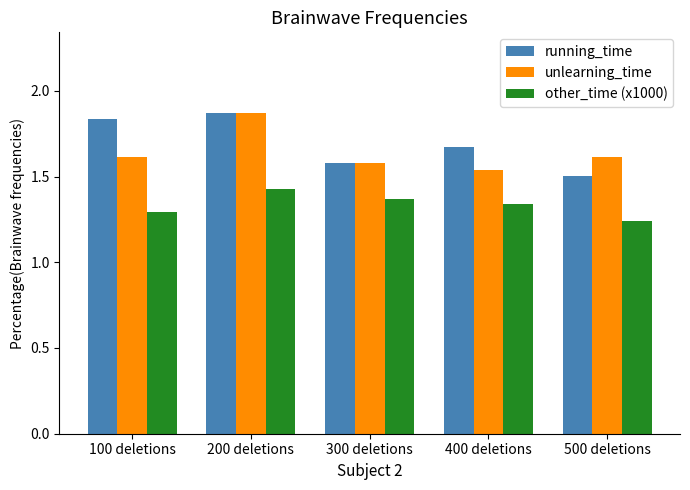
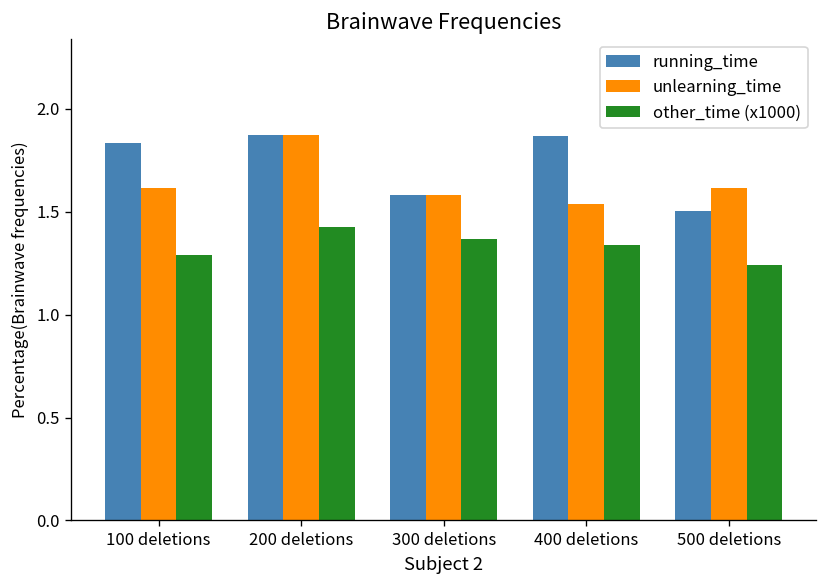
  {
    "running_time": {
      "100 deletions": 1.83,
      "200 deletions": 1.87,
      "300 deletions": 1.58,
-     "400 deletions": 1.67,
+     "400 deletions": 1.87,
      "500 deletions": 1.50
    },
    "unlearning_time": {
      "100 deletions": 1.62,
      "200 deletions": 1.87,
      "300 deletions": 1.58,
      "400 deletions": 1.54,
      "500 deletions": 1.61
    },
    "other_time (x1000)": {
      "100 deletions": 1.29,
      "200 deletions": 1.43,
      "300 deletions": 1.37,
      "400 deletions": 1.34,
      "500 deletions": 1.24
    }
  }
